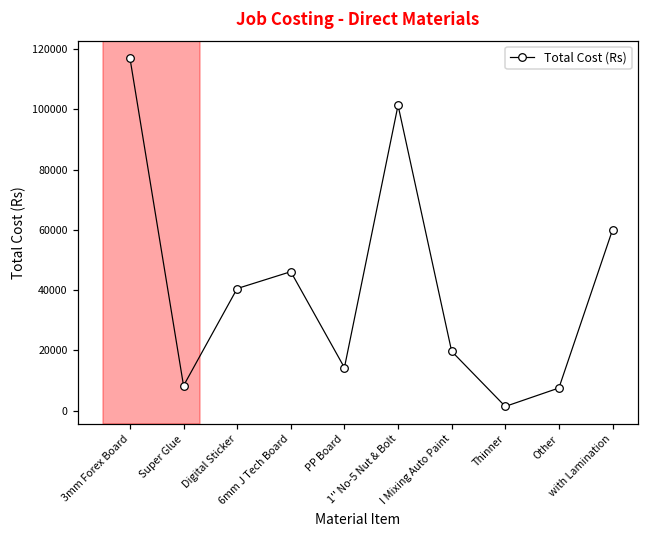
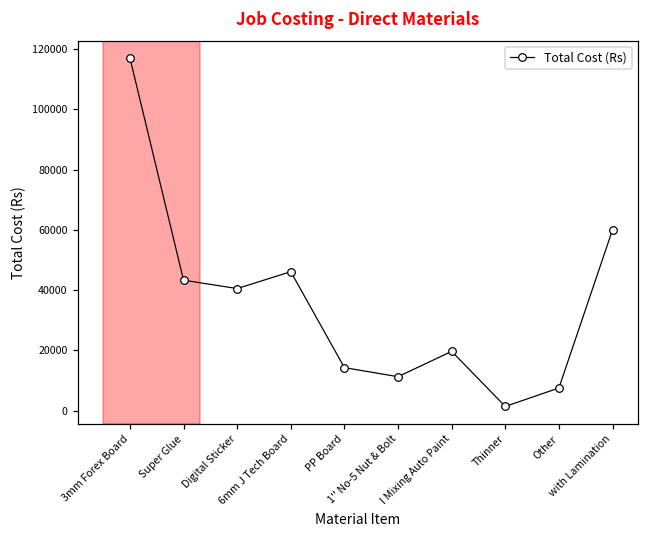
  {
    "3mm Forex Board": 117000,
-   "Super Glue": 8000,
+   "Super Glue": 43000,
    "Digital Sticker": 41000,
    "6mm J Tech Board": 46000,
    "PP Board": 14000,
-   "1'' No-5 Nut & Bolt": 101000,
+   "1'' No-5 Nut & Bolt": 11000,
    "I Mixing Auto Paint": 20000,
    "Thinner": 1000,
    "Other": 8000,
    "with Lamination": 60000
  }
